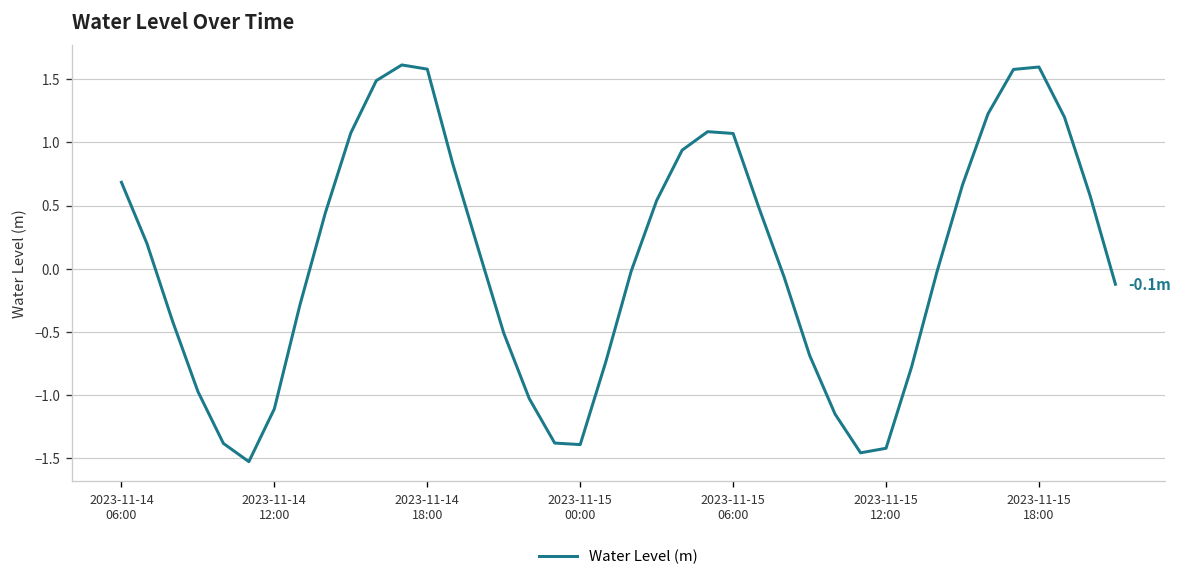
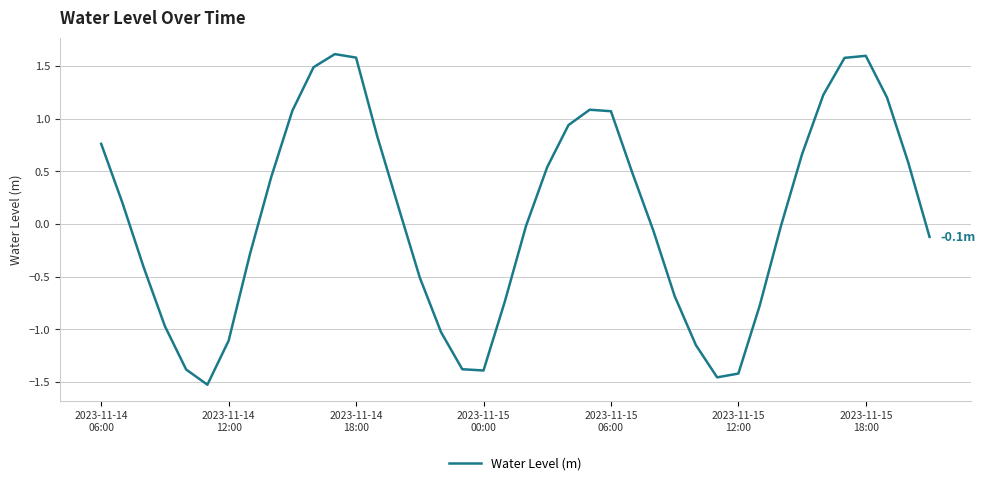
  {
-   "2023-11-14 06:00": 0.68,
+   "2023-11-14 06:00": 0.76,
    "2023-11-14 12:00": -1.11,
    "2023-11-14 18:00": 1.58,
    "2023-11-15 00:00": -1.39,
    "2023-11-15 06:00": 1.07,
    "2023-11-15 12:00": -1.42,
    "2023-11-15 18:00": 1.60
  }
